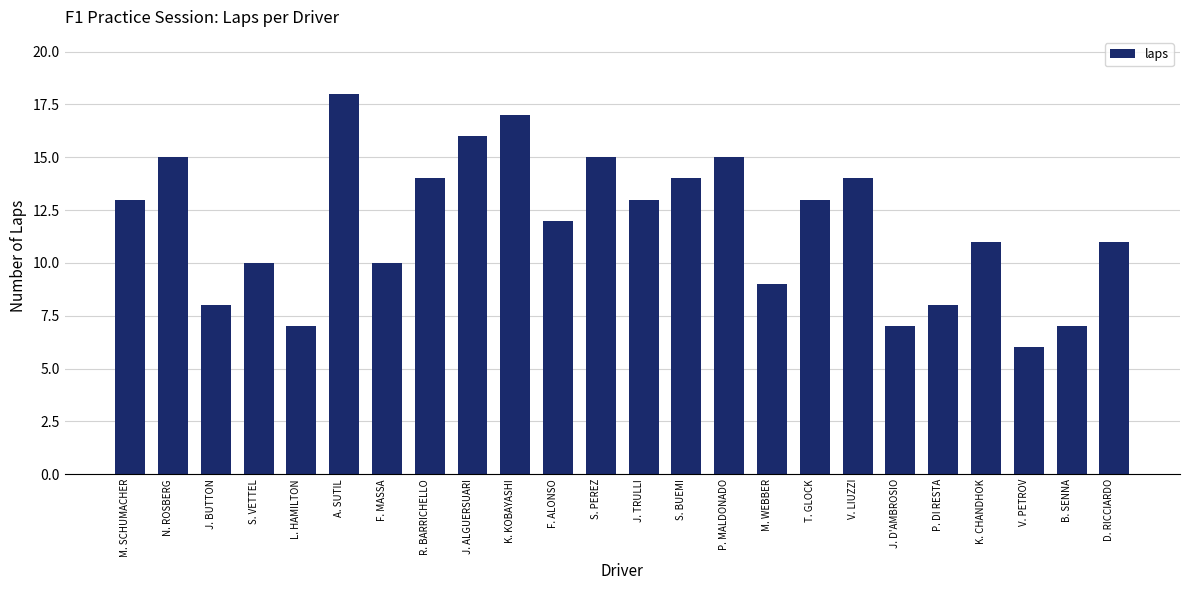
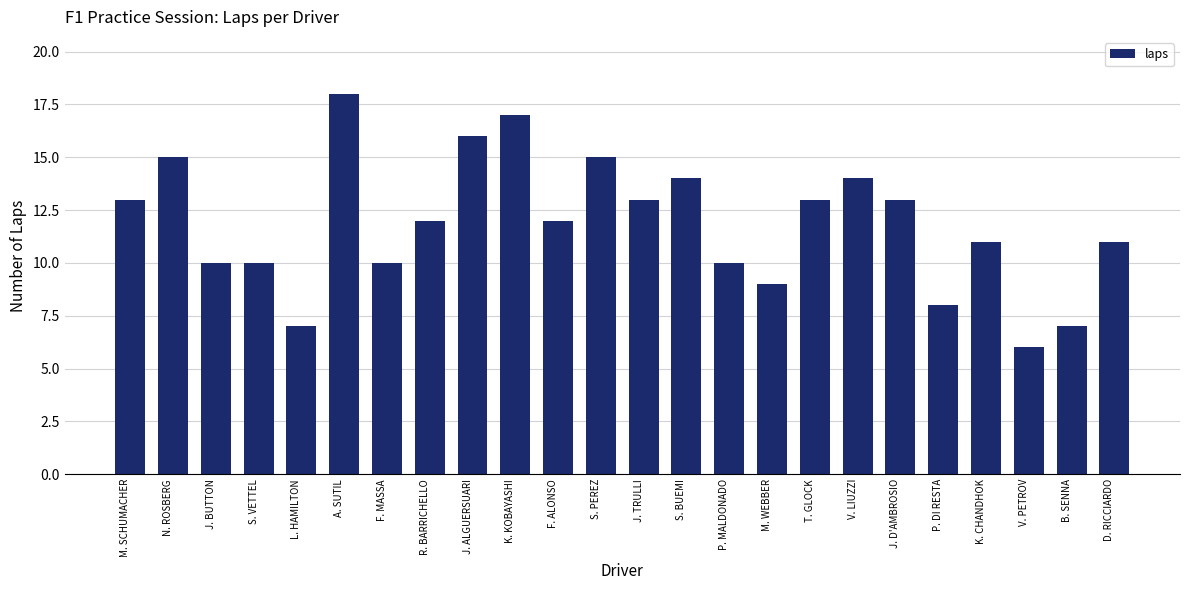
  {
    "M. SCHUMACHER": 13,
    "N. ROSBERG": 15,
-   "J. BUTTON": 8,
+   "J. BUTTON": 10,
    "S. VETTEL": 10,
    "L. HAMILTON": 7,
    "A. SUTIL": 18,
    "F. MASSA": 10,
-   "R. BARRICHELLO": 14,
+   "R. BARRICHELLO": 12,
    "J. ALGUERSUARI": 16,
    "K. KOBAYASHI": 17,
    "F. ALONSO": 12,
    "S. PEREZ": 15,
    "J. TRULLI": 13,
    "S. BUEMI": 14,
-   "P. MALDONADO": 15,
+   "P. MALDONADO": 10,
    "M. WEBBER": 9,
    "T. GLOCK": 13,
    "V. LIUZZI": 14,
-   "J. D'AMBROSIO": 7,
+   "J. D'AMBROSIO": 13,
    "P. DI RESTA": 8,
    "K. CHANDHOK": 11,
    "V. PETROV": 6,
    "B. SENNA": 7,
    "D. RICCIARDO": 11
  }
